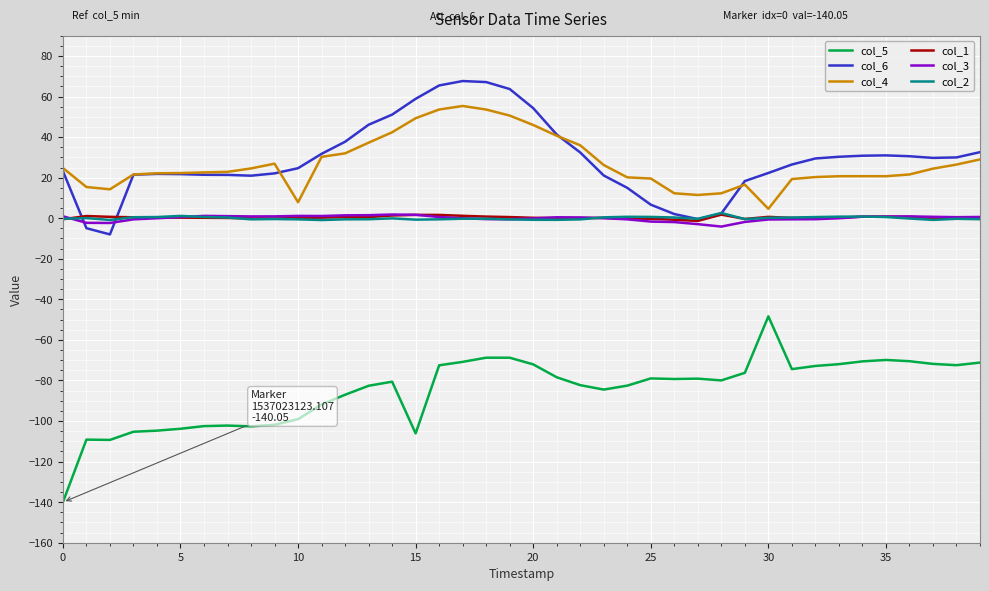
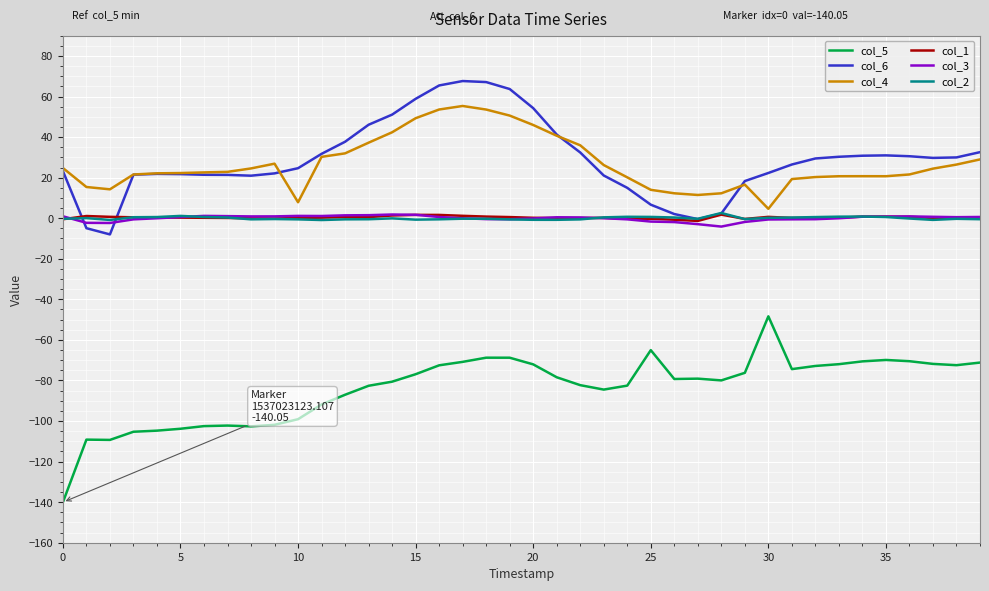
  {
    "col_5": {
      "0": -140,
-     "15": -106,
+     "15": -77,
      "20": -72,
-     "25": -79,
+     "25": -65,
      "30": -48,
      "35": -70
    },
    "col_6": {
      "0": 23,
      "10": 25,
      "15": 59,
      "20": 54,
      "25": 7,
      "30": 22,
      "35": 31
    },
    "col_4": {
      "0": 25,
      "10": 8,
      "15": 49,
      "20": 46,
-     "25": 20,
+     "25": 14,
      "30": 5,
      "35": 21
    },
    "col_3": {
      "0": 1,
      "25": -2
    },
    "col_2": {
      "15": -1
    }
  }
